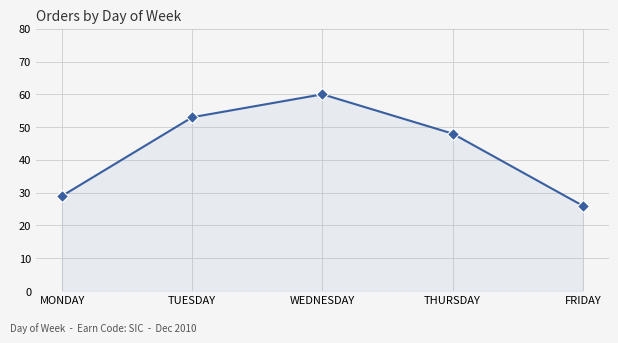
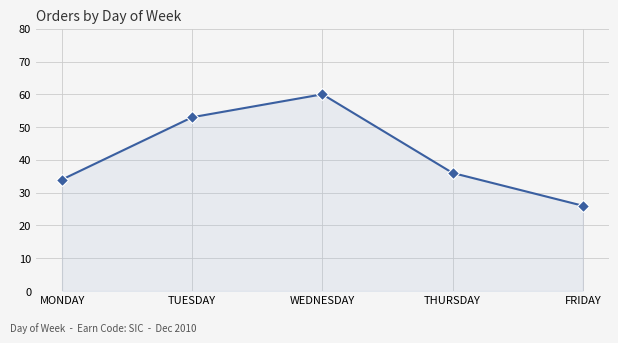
  {
-   "MONDAY": 29,
+   "MONDAY": 34,
    "TUESDAY": 53,
    "WEDNESDAY": 60,
-   "THURSDAY": 48,
+   "THURSDAY": 36,
    "FRIDAY": 26
  }
